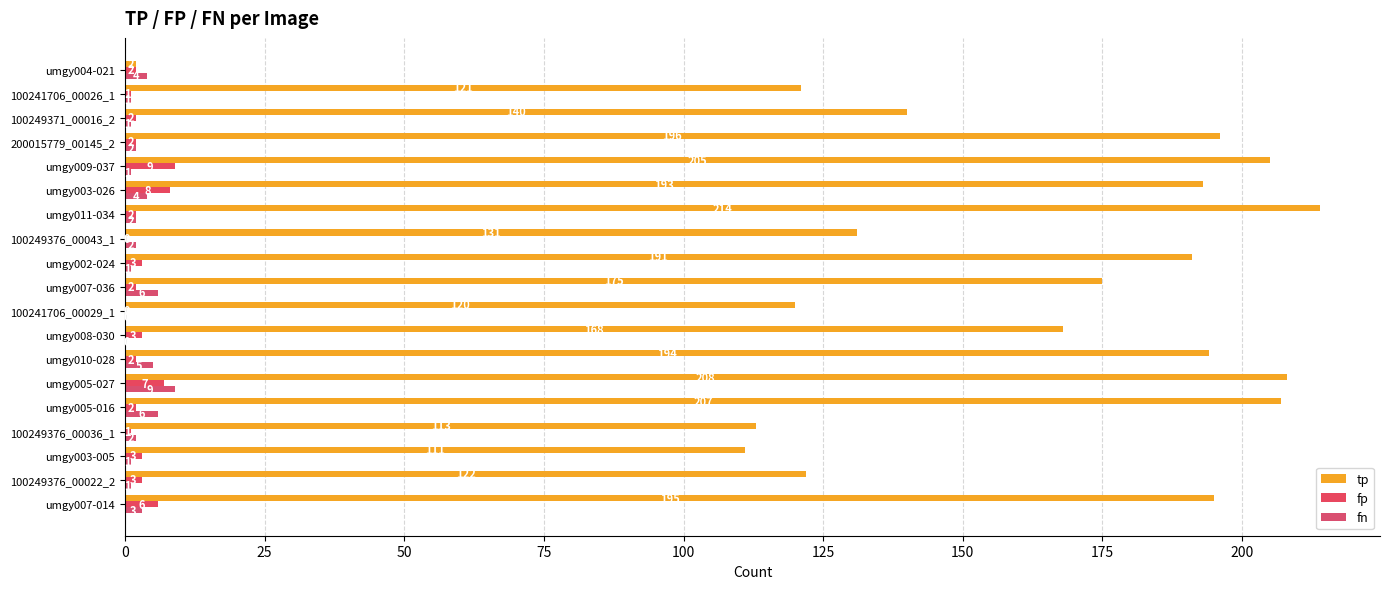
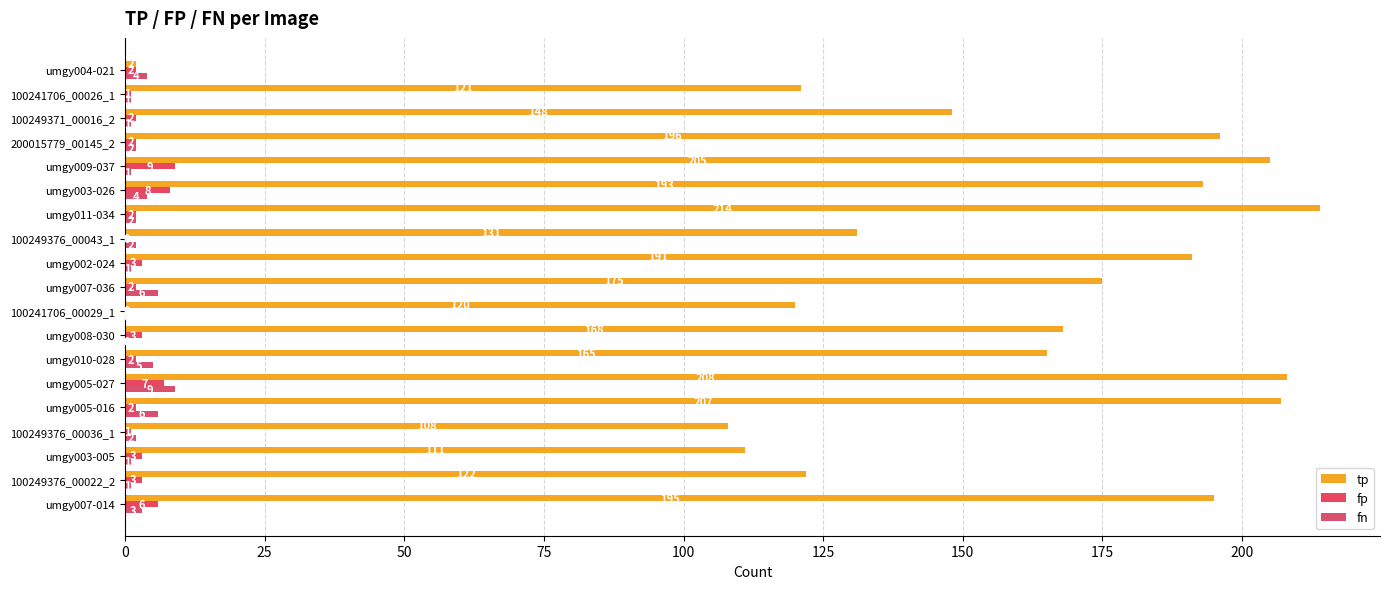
  {
    "tp": {
      "100241706_00026_1": 121,
-     "100249371_00016_2": 140,
+     "100249371_00016_2": 148,
      "200015779_00145_2": 196,
      "umgy009-037": 205,
      "umgy003-026": 193,
      "umgy011-034": 214,
      "100249376_00043_1": 131,
      "umgy002-024": 191,
      "umgy007-036": 175,
      "100241706_00029_1": 120,
      "umgy008-030": 168,
-     "umgy010-028": 194,
+     "umgy010-028": 165,
      "umgy005-027": 208,
      "umgy005-016": 207,
-     "100249376_00036_1": 113,
+     "100249376_00036_1": 108,
      "umgy003-005": 111,
      "100249376_00022_2": 122,
      "umgy007-014": 195
    }
  }
